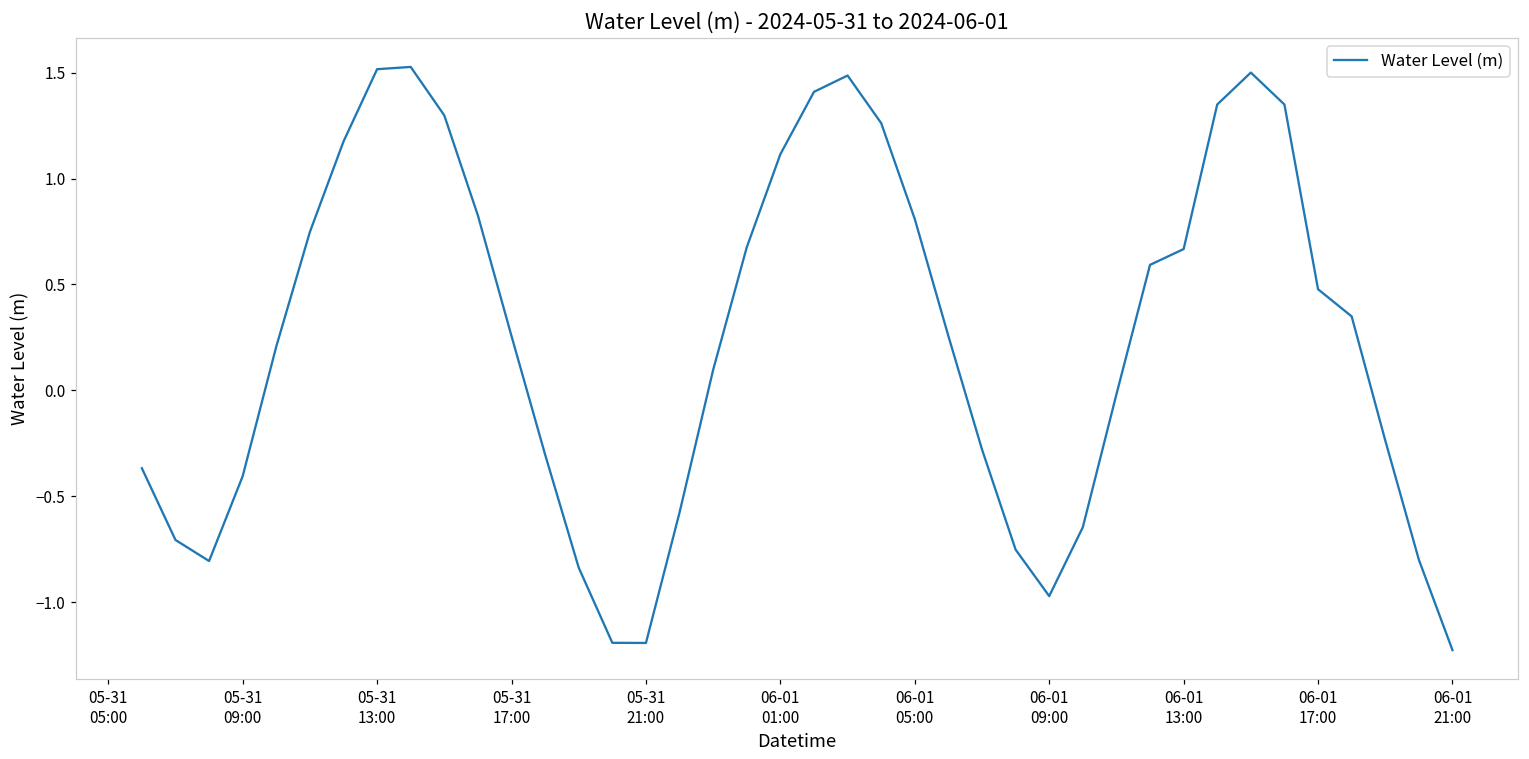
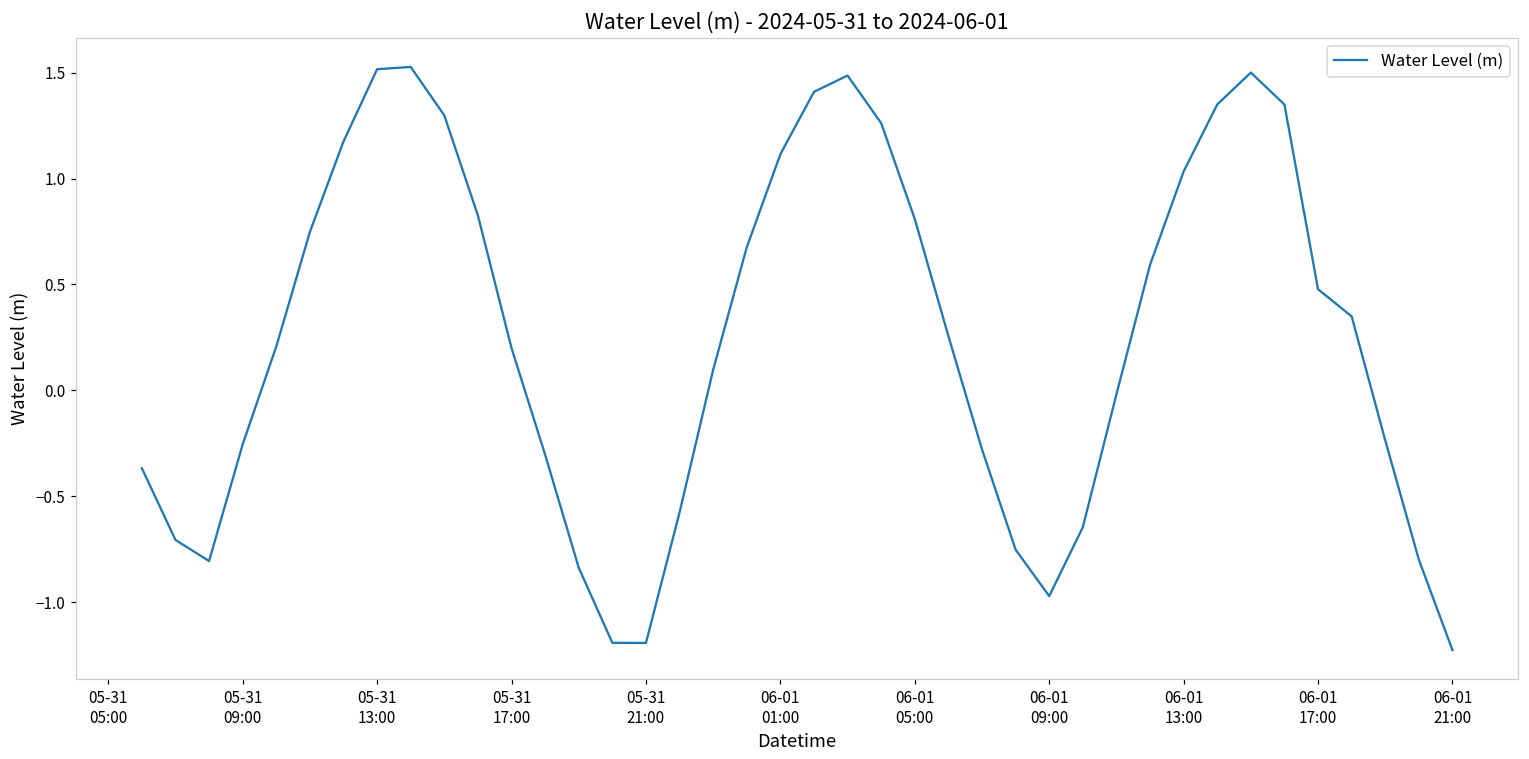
  {
-   "05-31 09:00": -0.40,
+   "05-31 09:00": -0.25,
    "05-31 13:00": 1.52,
-   "05-31 17:00": 0.26,
+   "05-31 17:00": 0.20,
    "05-31 21:00": -1.19,
    "06-01 01:00": 1.12,
    "06-01 05:00": 0.81,
    "06-01 09:00": -0.97,
-   "06-01 13:00": 0.67,
+   "06-01 13:00": 1.03,
    "06-01 17:00": 0.48,
    "06-01 21:00": -1.23
  }
